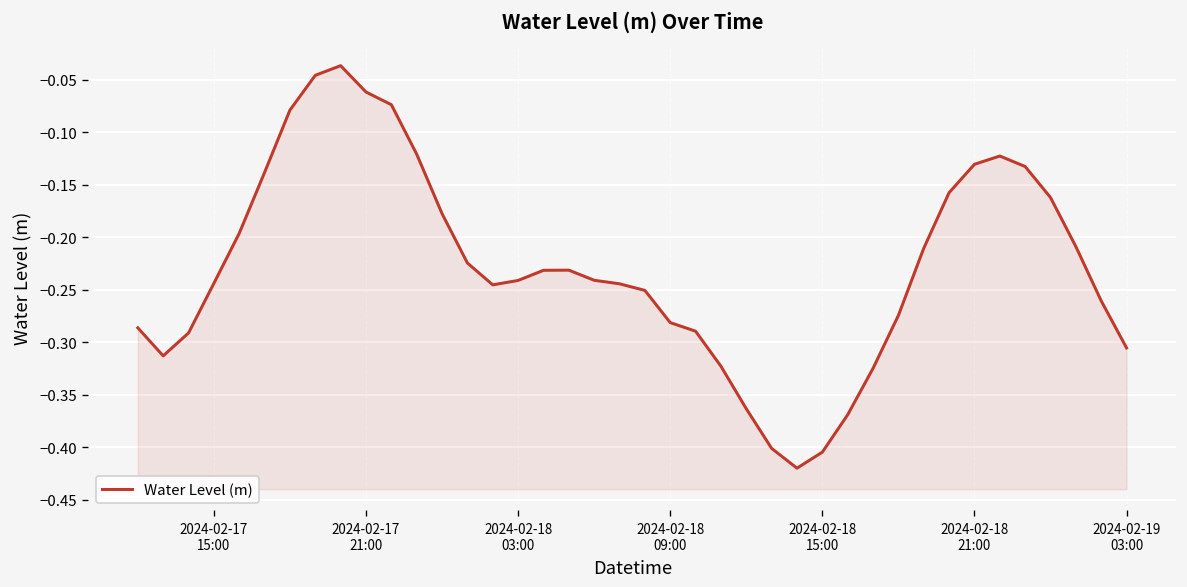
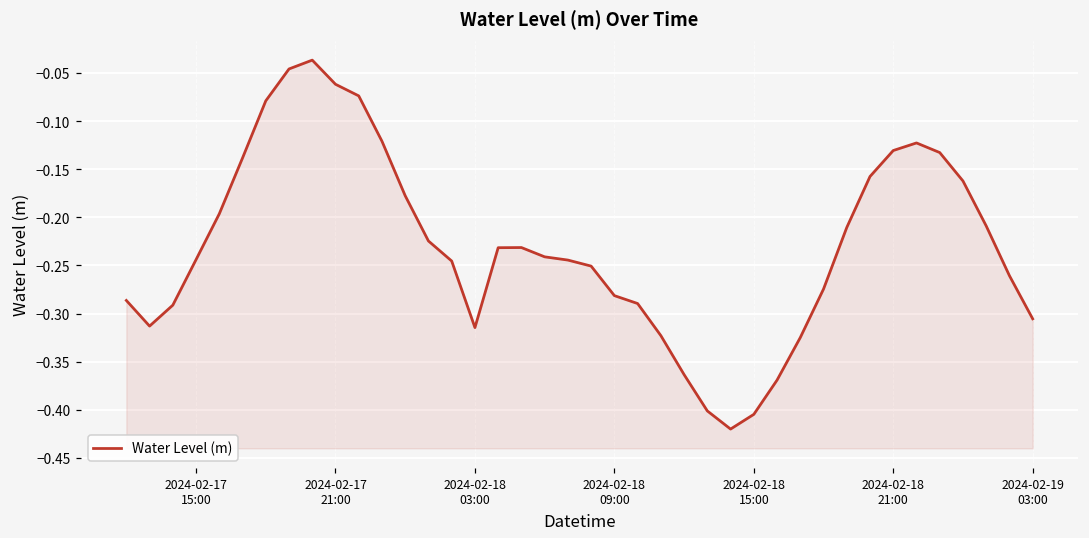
  {
    "2024-02-17 15:00": -0.24,
    "2024-02-17 21:00": -0.06,
-   "2024-02-18 03:00": -0.24,
+   "2024-02-18 03:00": -0.31,
    "2024-02-18 09:00": -0.28,
    "2024-02-18 15:00": -0.40,
    "2024-02-18 21:00": -0.13,
    "2024-02-19 03:00": -0.31
  }
